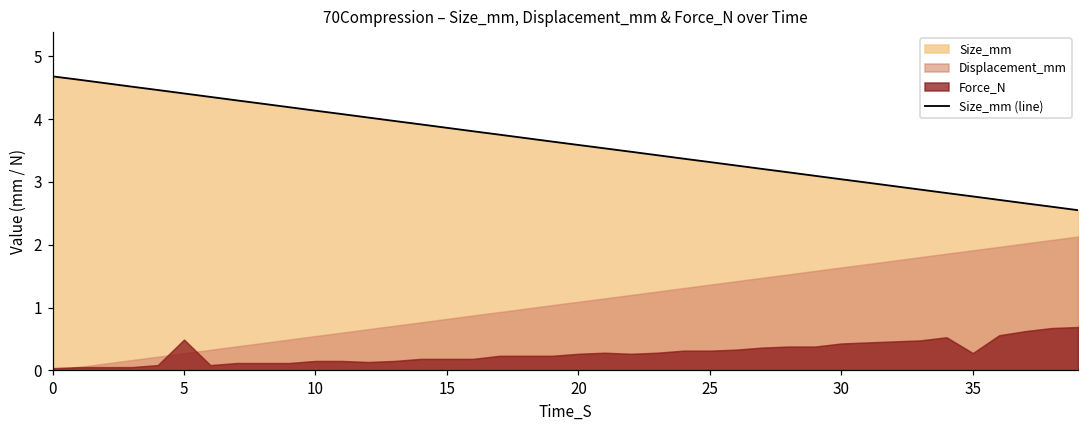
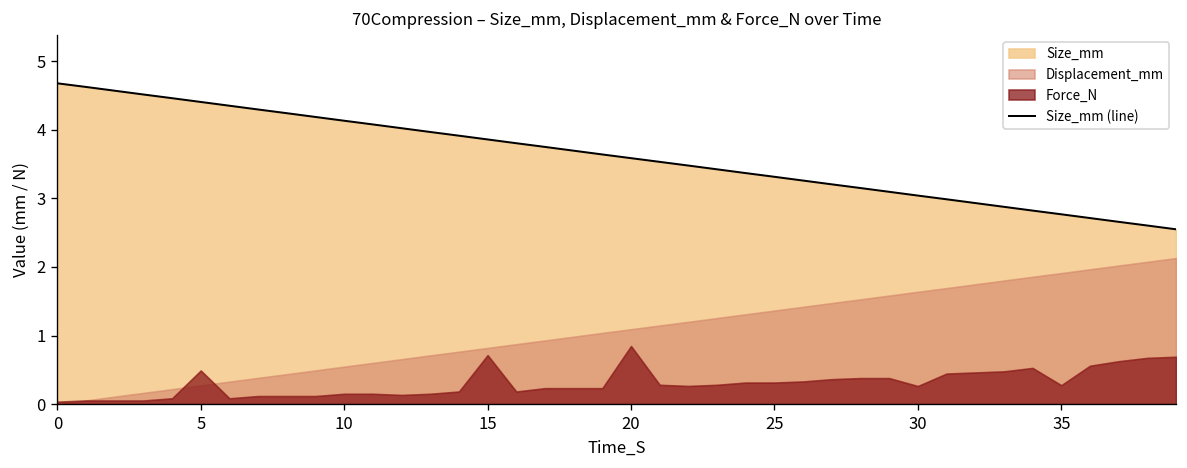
  {
    "Force_N": {
      "5": 0.5,
      "10": 0.2,
-     "15": 0.2,
-     "20": 0.3,
+     "15": 0.7,
+     "20": 0.8,
      "25": 0.3,
-     "30": 0.4,
+     "30": 0.3,
      "35": 0.3
    }
  }
